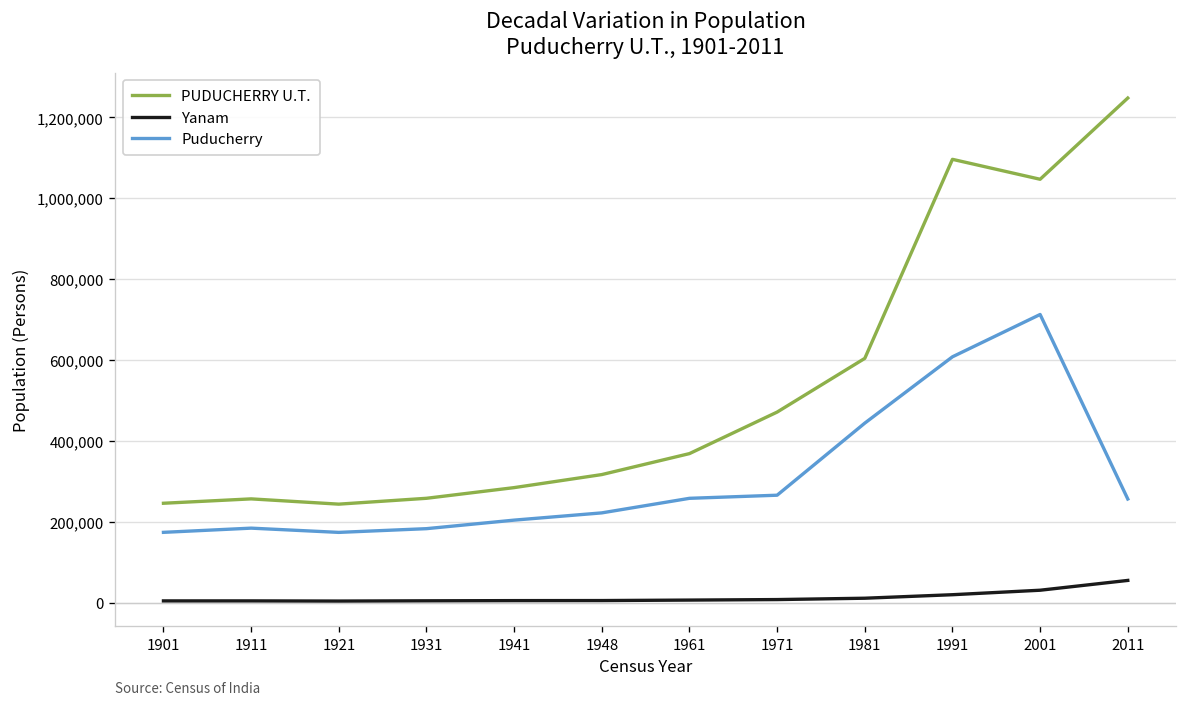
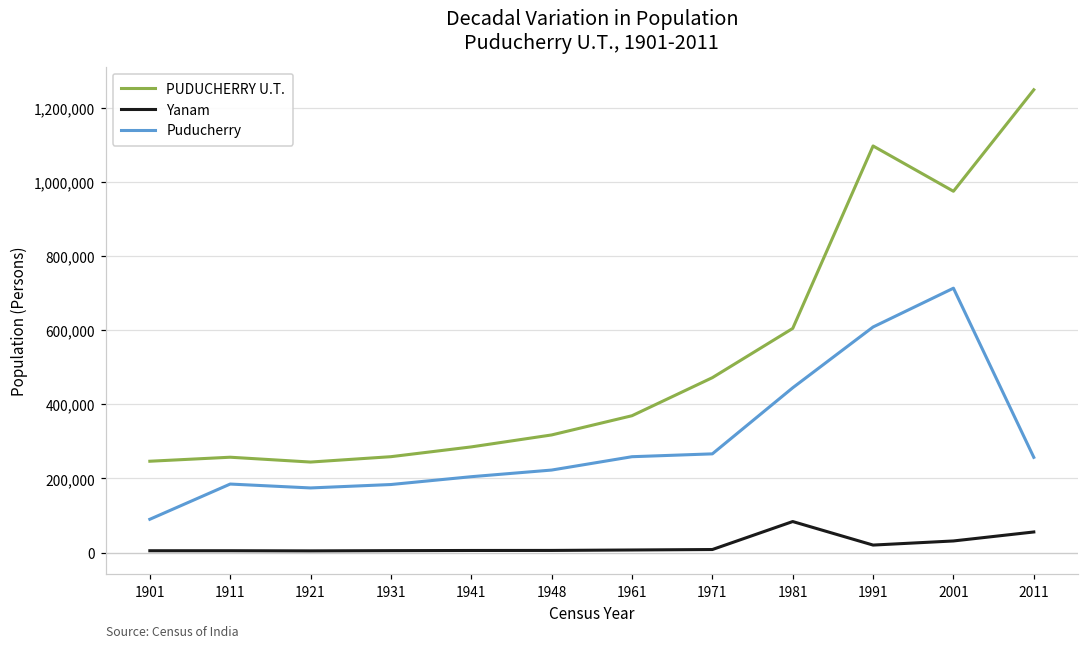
  {
    "PUDUCHERRY U.T.": {
      "1901": "250,000",
      "1911": "260,000",
      "1921": "240,000",
      "1931": "260,000",
      "1941": "290,000",
      "1948": "320,000",
      "1961": "370,000",
      "1971": "470,000",
      "1981": "600,000",
      "1991": "1,100,000",
-     "2001": "1,050,000",
+     "2001": "970,000",
      "2011": "1,250,000"
    },
    "Yanam": {
      "1901": "10,000",
      "1911": "10,000",
      "1921": "0",
      "1931": "10,000",
      "1941": "10,000",
      "1948": "10,000",
      "1961": "10,000",
      "1971": "10,000",
-     "1981": "10,000",
+     "1981": "80,000",
      "1991": "20,000",
      "2001": "30,000",
      "2011": "60,000"
    },
    "Puducherry": {
-     "1901": "170,000",
+     "1901": "90,000",
      "1911": "180,000",
      "1921": "170,000",
      "1931": "180,000",
      "1941": "200,000",
      "1948": "220,000",
      "1961": "260,000",
      "1971": "270,000",
      "1981": "440,000",
      "1991": "610,000",
      "2001": "710,000",
      "2011": "260,000"
    }
  }
